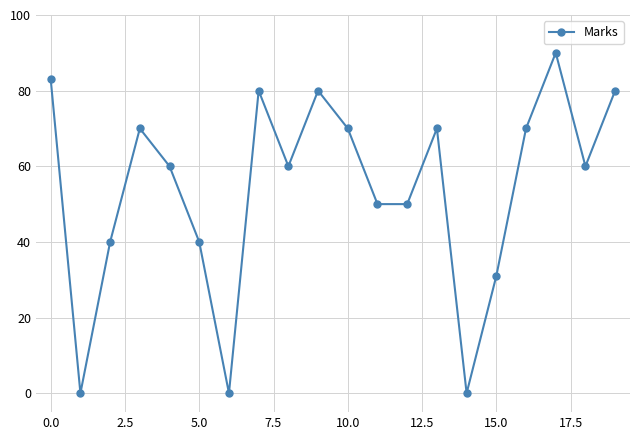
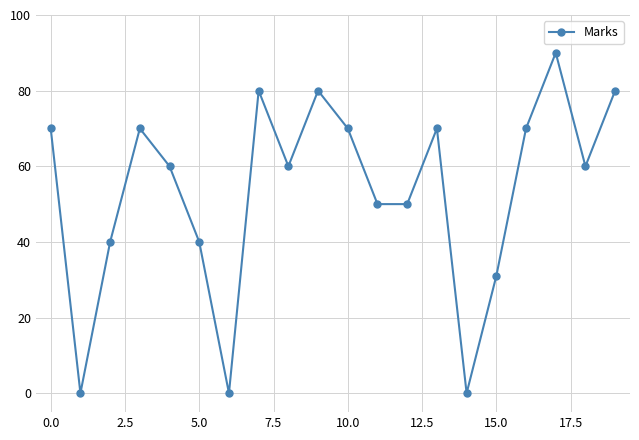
  {
-   "0.0": 83,
+   "0.0": 70,
    "5.0": 40,
    "10.0": 70,
    "15.0": 31
  }
